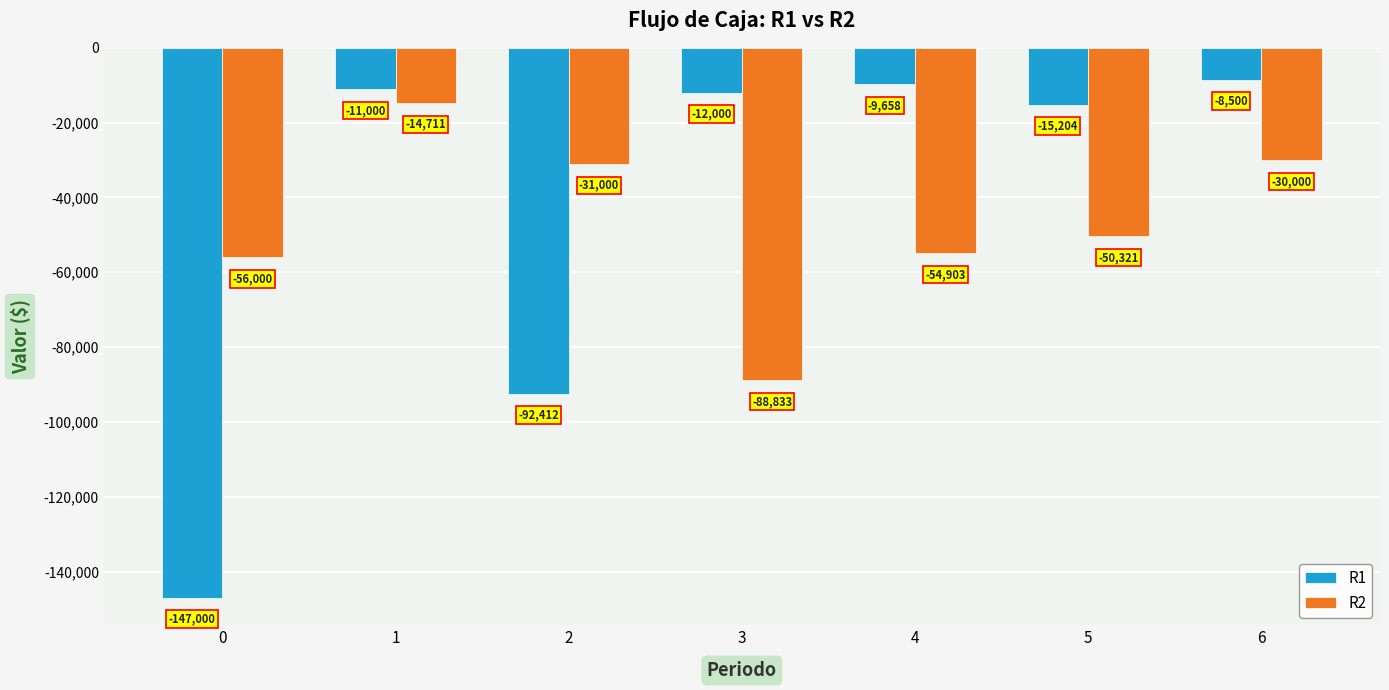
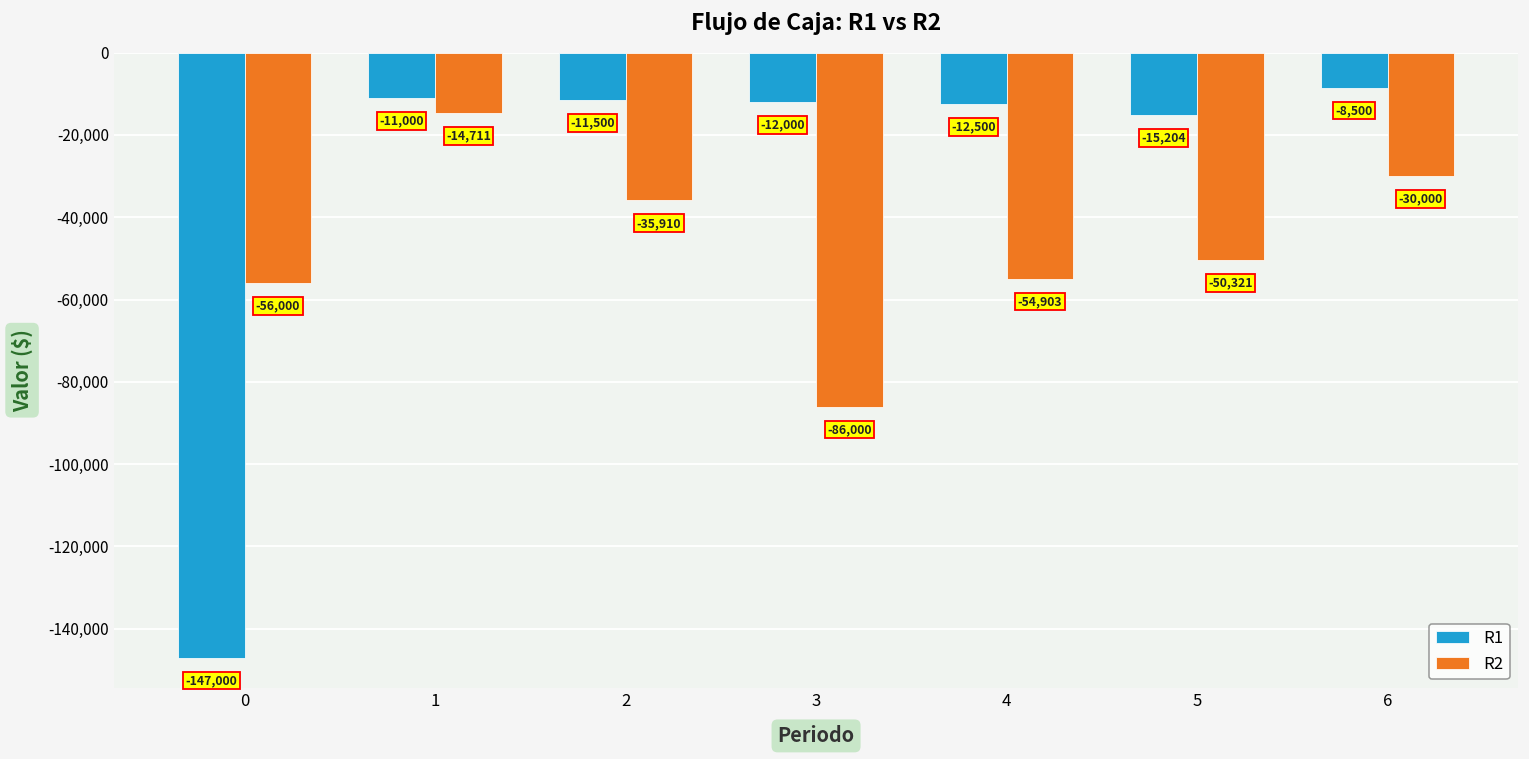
  {
    "R1": {
-     "2": "-92,412",
-     "4": "-9,658"
+     "2": "-11,500",
+     "4": "-12,500"
    },
    "R2": {
-     "2": "-31,000",
-     "3": "-88,833"
+     "2": "-35,910",
+     "3": "-86,000"
    }
  }
